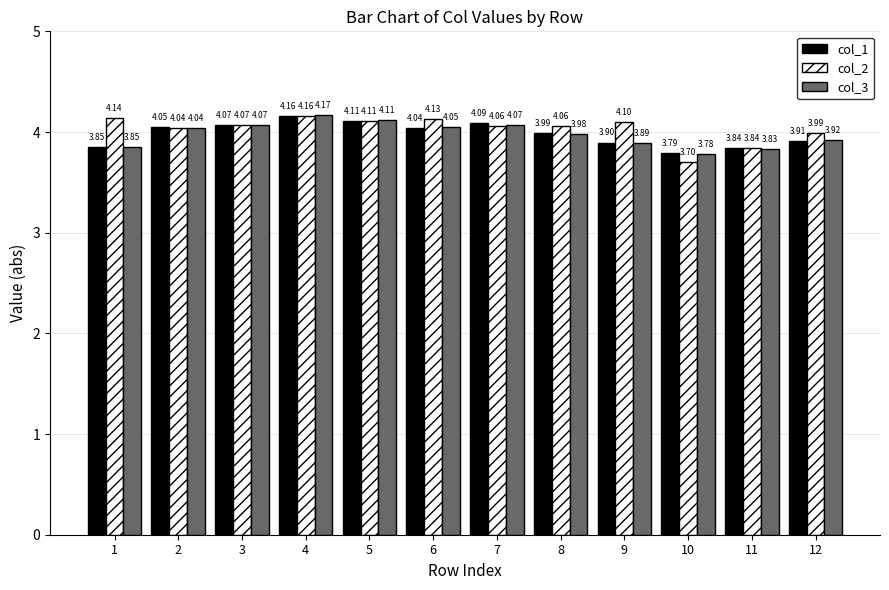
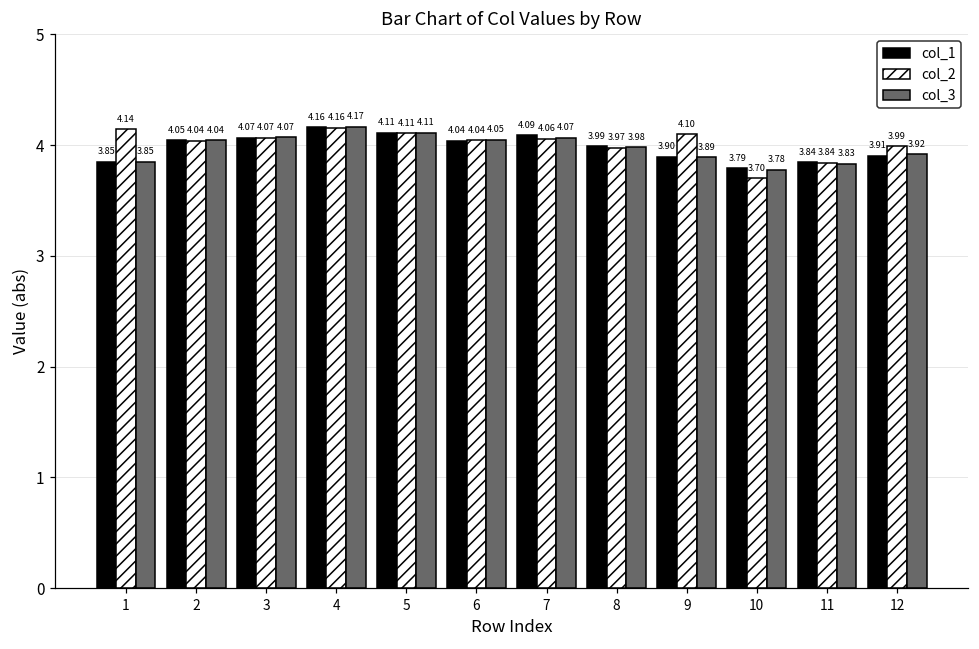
  {
    "col_1": {
      "1": 3.85,
      "2": 4.05,
      "3": 4.07,
      "4": 4.16,
      "5": 4.11,
      "6": 4.04,
      "7": 4.09,
      "8": 3.99,
      "9": 3.90,
      "10": 3.79,
      "11": 3.84,
      "12": 3.91
    },
    "col_2": {
      "1": 4.14,
      "2": 4.04,
      "3": 4.07,
      "4": 4.16,
      "5": 4.11,
-     "6": 4.13,
+     "6": 4.04,
      "7": 4.06,
-     "8": 4.06,
+     "8": 3.97,
      "9": 4.10,
      "10": 3.70,
      "11": 3.84,
      "12": 3.99
    },
    "col_3": {
      "1": 3.85,
      "2": 4.04,
      "3": 4.07,
      "4": 4.17,
      "5": 4.11,
      "6": 4.05,
      "7": 4.07,
      "8": 3.98,
      "9": 3.89,
      "10": 3.78,
      "11": 3.83,
      "12": 3.92
    }
  }
